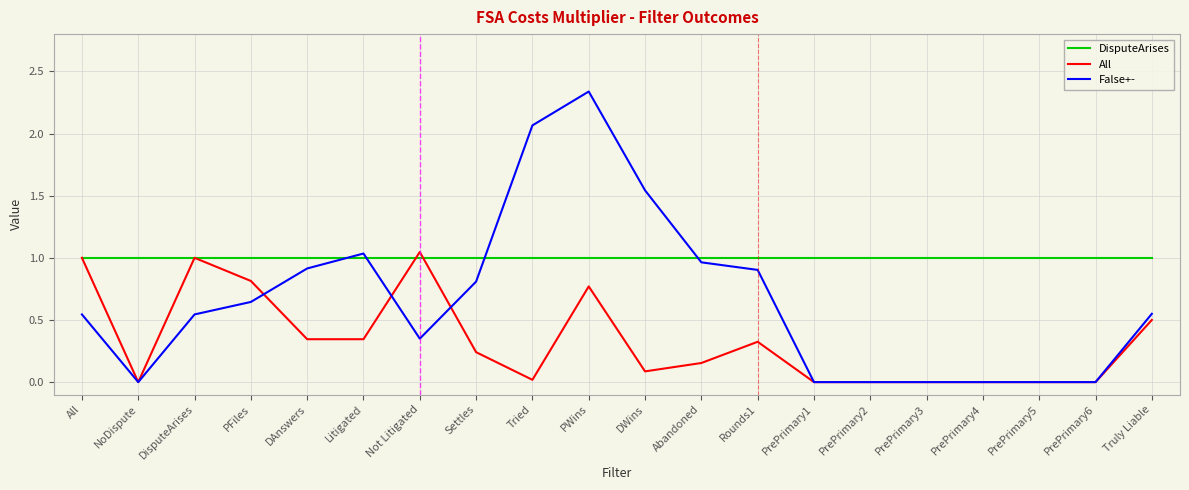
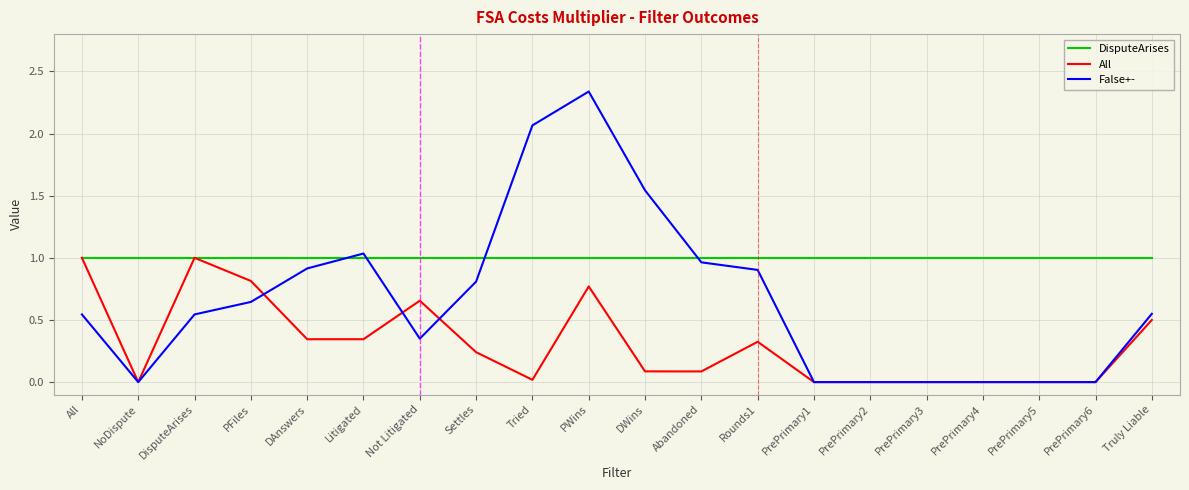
  {
    "DisputeArises": {
      "NoDispute": 1.00,
      "PFiles": 1.00,
      "DAnswers": 1.00,
      "Litigated": 1.00,
      "Not Litigated": 1.00,
      "Settles": 1.00,
      "Tried": 1.00,
      "PWins": 1.00,
      "DWins": 1.00,
      "Abandoned": 1.00,
      "Rounds1": 1.00,
      "PrePrimary1": 1.00,
      "PrePrimary2": 1.00,
      "PrePrimary3": 1.00,
      "PrePrimary4": 1.00,
      "PrePrimary5": 1.00,
      "PrePrimary6": 1.00,
      "Truly Liable": 1.00
    },
    "All": {
      "PFiles": 0.81,
      "DAnswers": 0.35,
      "Litigated": 0.35,
-     "Not Litigated": 1.05,
+     "Not Litigated": 0.65,
      "Settles": 0.24,
      "Tried": 0.02,
      "PWins": 0.77,
      "DWins": 0.09,
-     "Abandoned": 0.15,
+     "Abandoned": 0.09,
      "Rounds1": 0.32,
      "Truly Liable": 0.50
    },
    "False+-": {
      "All": 0.54,
      "DisputeArises": 0.54,
      "PFiles": 0.65,
      "DAnswers": 0.91,
      "Litigated": 1.03,
      "Not Litigated": 0.35,
      "Settles": 0.81,
      "Tried": 2.07,
      "PWins": 2.34,
      "DWins": 1.54,
      "Abandoned": 0.96,
      "Rounds1": 0.90,
      "Truly Liable": 0.55
    }
  }
